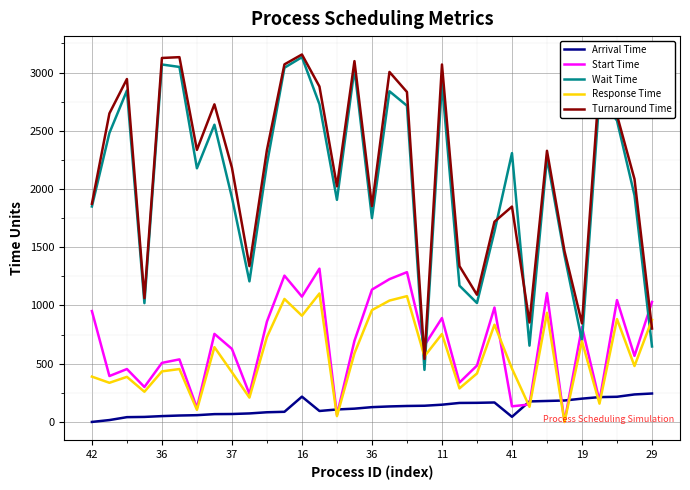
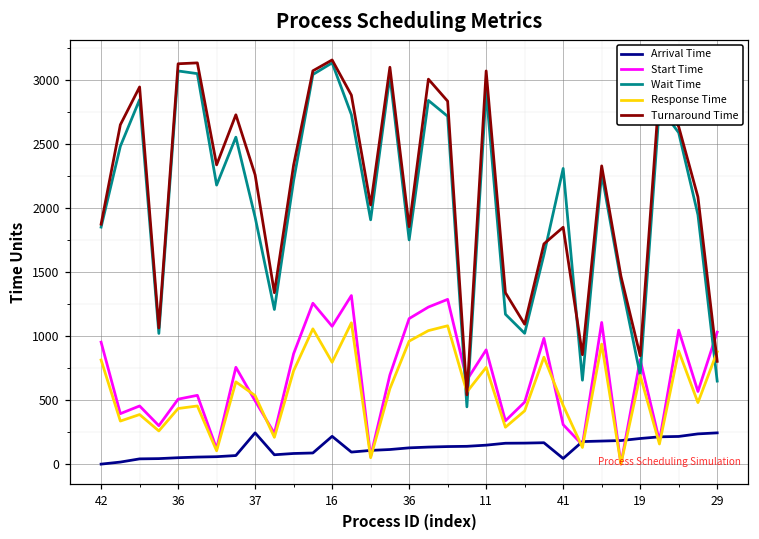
  {
    "Arrival Time": {
      "42": 0,
-     "37": 70,
+     "37": 240,
      "16": 220,
      "41": 40
    },
    "Start Time": {
      "42": 950,
-     "37": 630,
+     "37": 490,
      "16": 1080,
-     "41": 130
+     "41": 310
    },
    "Wait Time": {
      "42": 1850,
      "37": 1930,
      "16": 3130,
      "41": 2310
    },
    "Response Time": {
-     "42": 390,
-     "37": 430,
-     "16": 910,
+     "42": 810,
+     "37": 540,
+     "16": 800,
      "41": 460
    },
    "Turnaround Time": {
      "42": 1870,
-     "37": 2180,
+     "37": 2260,
      "16": 3160,
      "41": 1850
    }
  }
